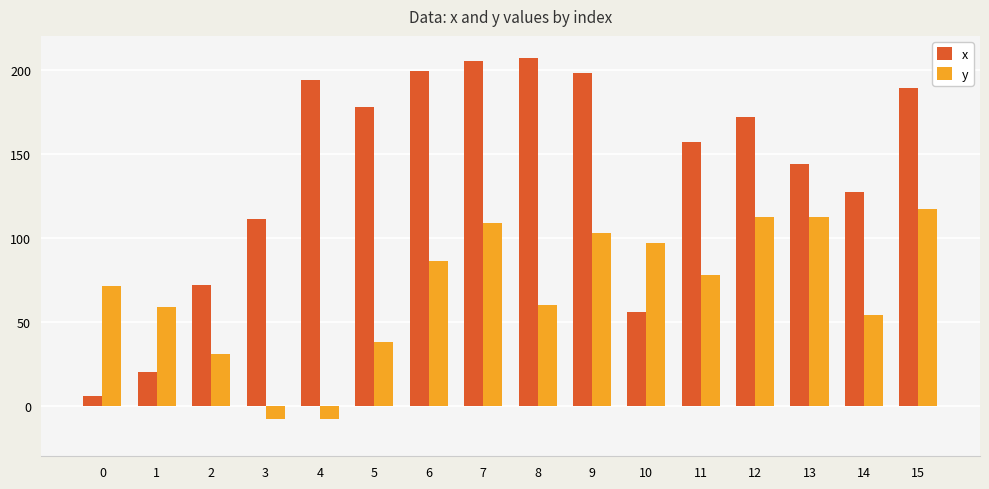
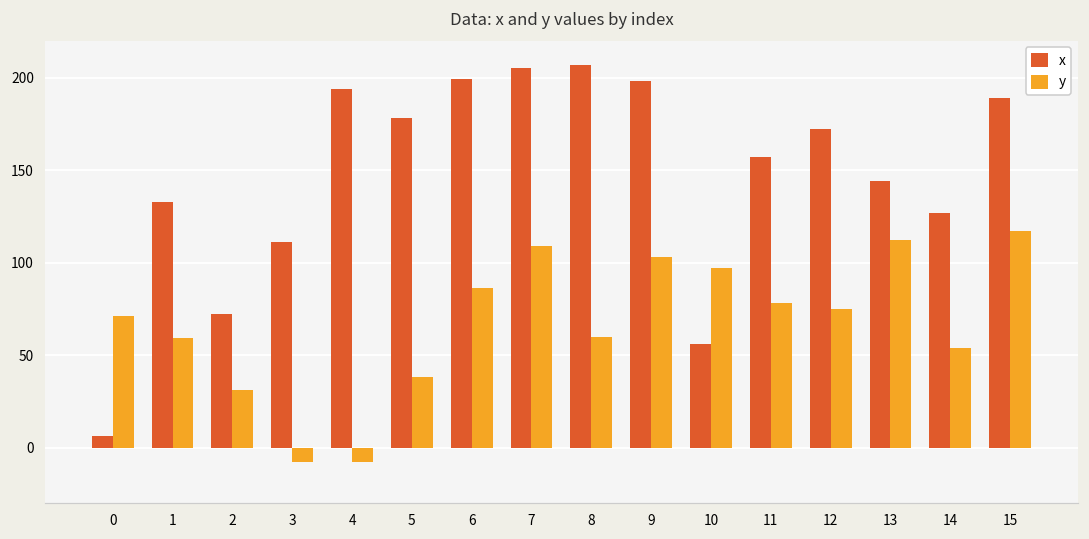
  {
    "x": {
      "0": 6,
-     "1": 20,
+     "1": 133,
      "2": 72,
      "3": 111,
      "4": 194,
      "5": 178,
      "6": 199,
      "7": 205,
      "8": 207,
      "9": 198,
      "10": 56,
      "11": 157,
      "12": 172,
      "13": 144,
      "14": 127,
      "15": 189
    },
    "y": {
      "0": 71,
      "1": 59,
      "2": 31,
      "3": -8,
      "4": -8,
      "5": 38,
      "6": 86,
      "7": 109,
      "8": 60,
      "9": 103,
      "10": 97,
      "11": 78,
-     "12": 112,
+     "12": 75,
      "13": 112,
      "14": 54,
      "15": 117
    }
  }
